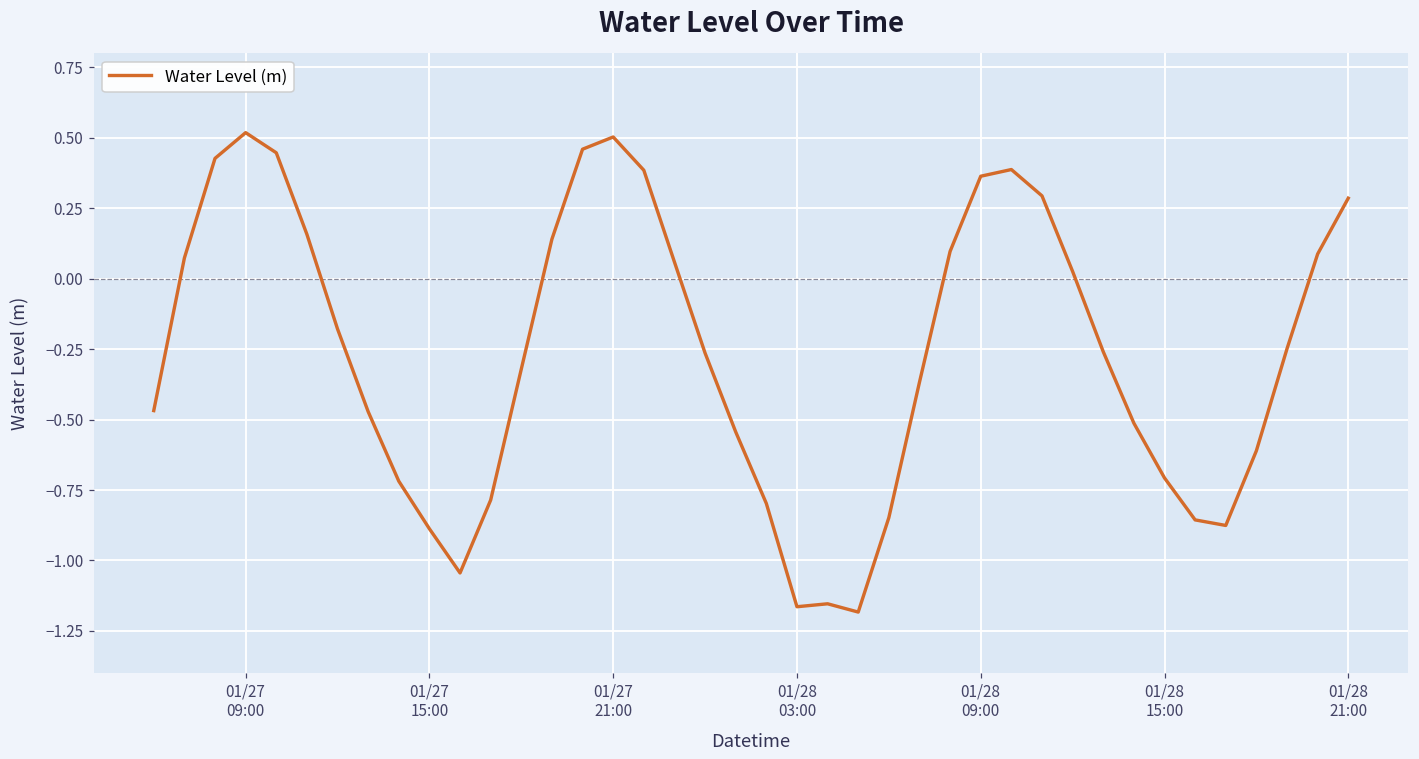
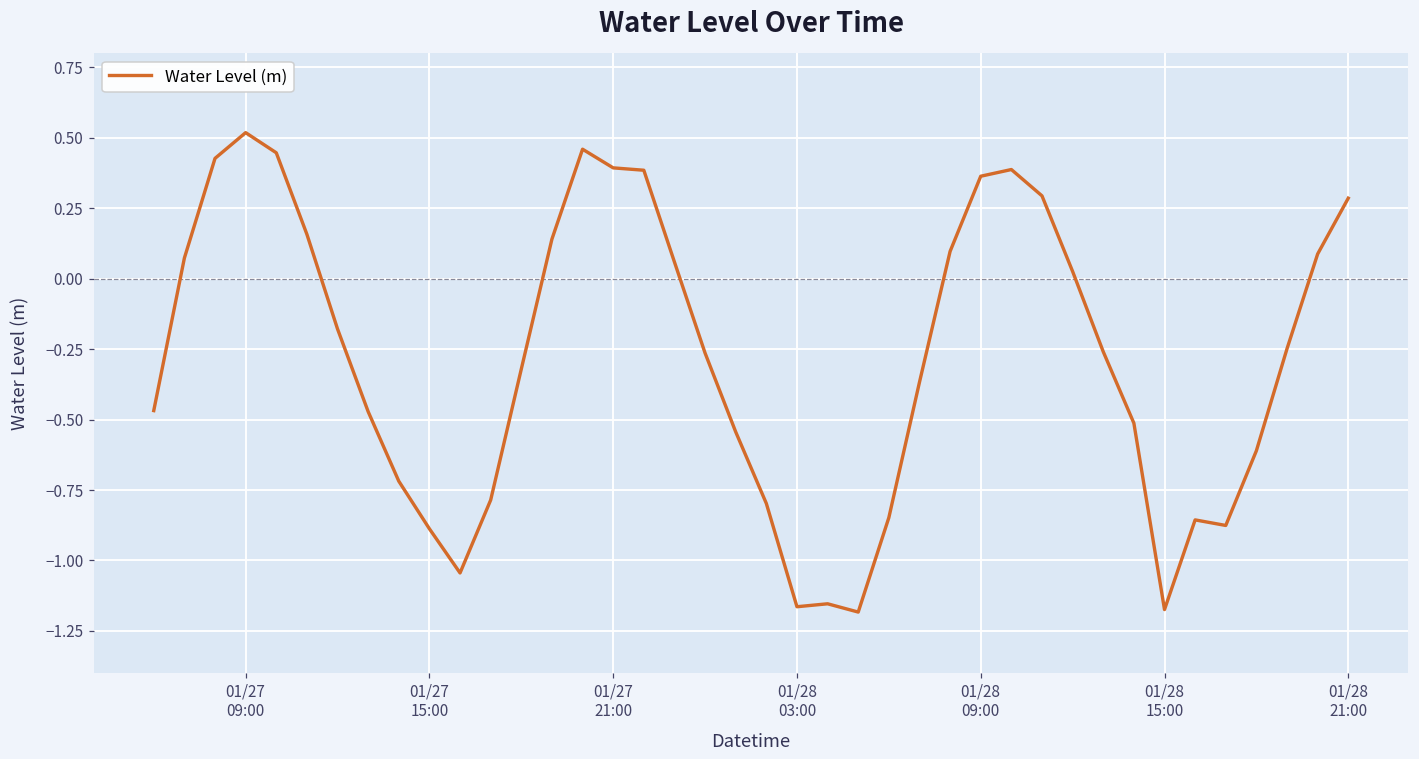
  {
    "01/27 09:00": 0.52,
    "01/27 15:00": -0.89,
-   "01/27 21:00": 0.50,
+   "01/27 21:00": 0.39,
    "01/28 03:00": -1.16,
    "01/28 09:00": 0.36,
-   "01/28 15:00": -0.71,
+   "01/28 15:00": -1.17,
    "01/28 21:00": 0.29
  }
